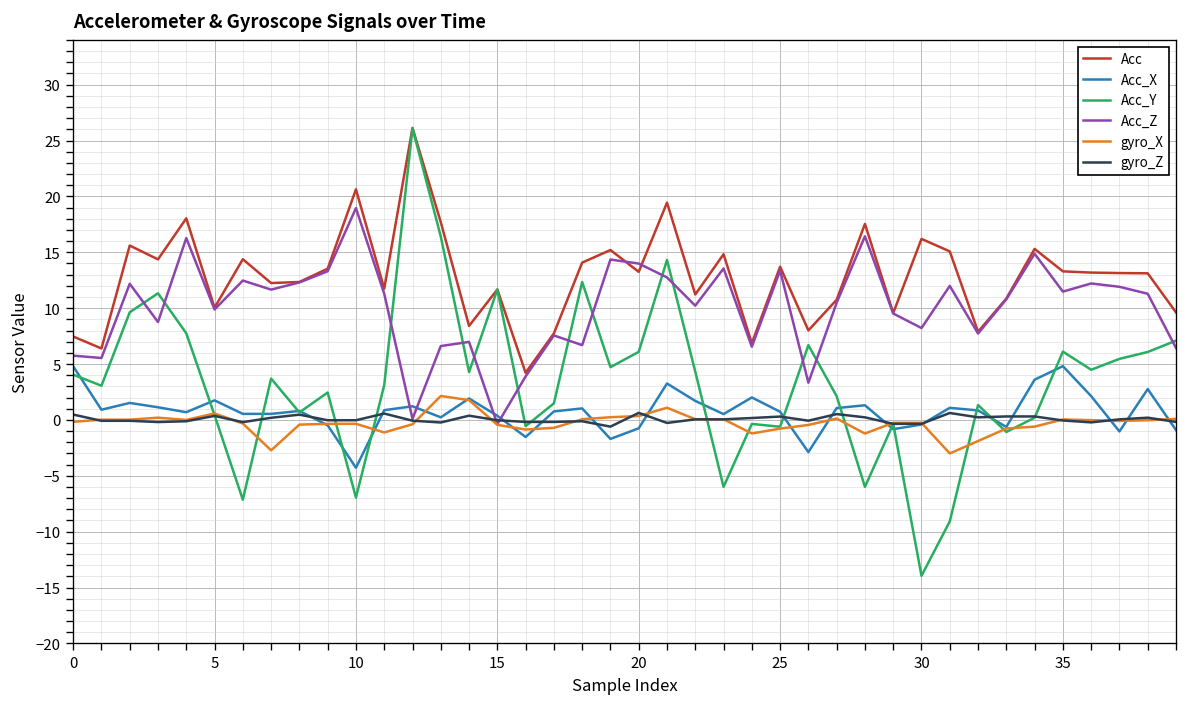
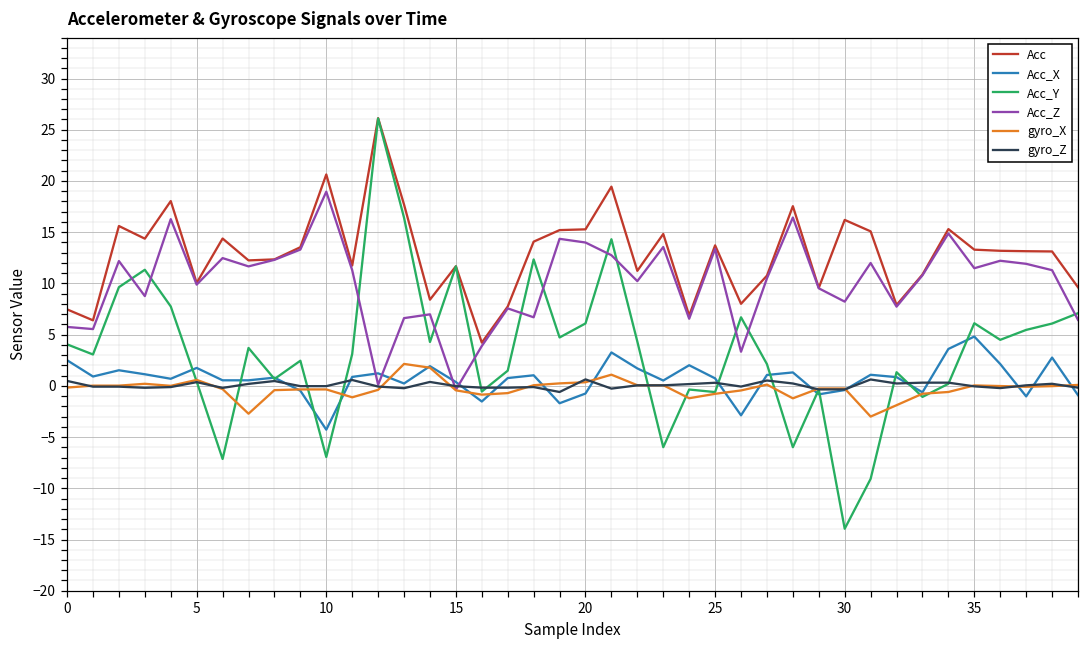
  {
    "Acc": {
      "0": 7,
      "10": 21,
-     "20": 13,
+     "20": 15,
      "25": 14,
      "30": 16,
      "35": 13
    },
    "Acc_X": {
-     "0": 5,
+     "0": 3,
      "5": 2,
      "10": -4,
      "15": 0,
      "20": -1,
      "25": 1,
      "35": 5
    },
    "Acc_Y": {
      "0": 4,
      "10": -7,
      "20": 6,
      "30": -14,
      "35": 6
    },
    "Acc_Z": {
      "0": 6,
      "10": 19,
      "20": 14,
      "25": 13,
      "30": 8,
      "35": 11
    },
    "gyro_X": {
      "0": 0,
      "10": 0,
      "20": 0
    },
    "gyro_Z": {
      "0": 0,
      "10": 0,
      "15": 0,
      "20": 1,
      "25": 0
    }
  }
